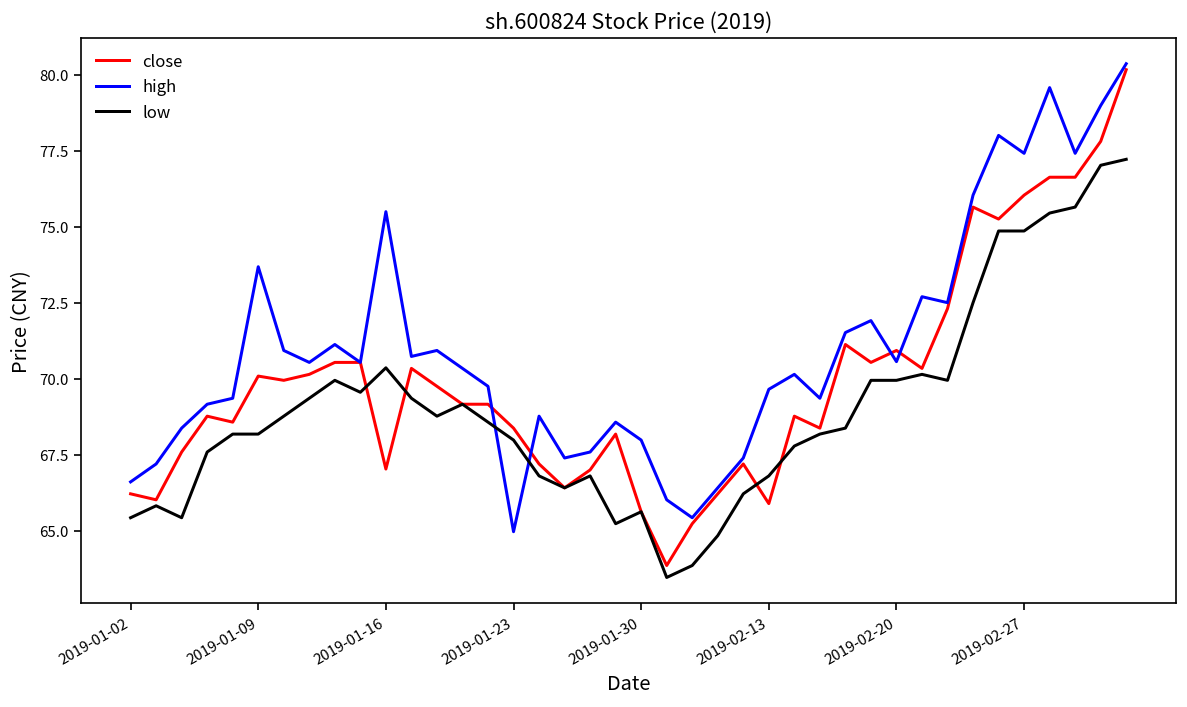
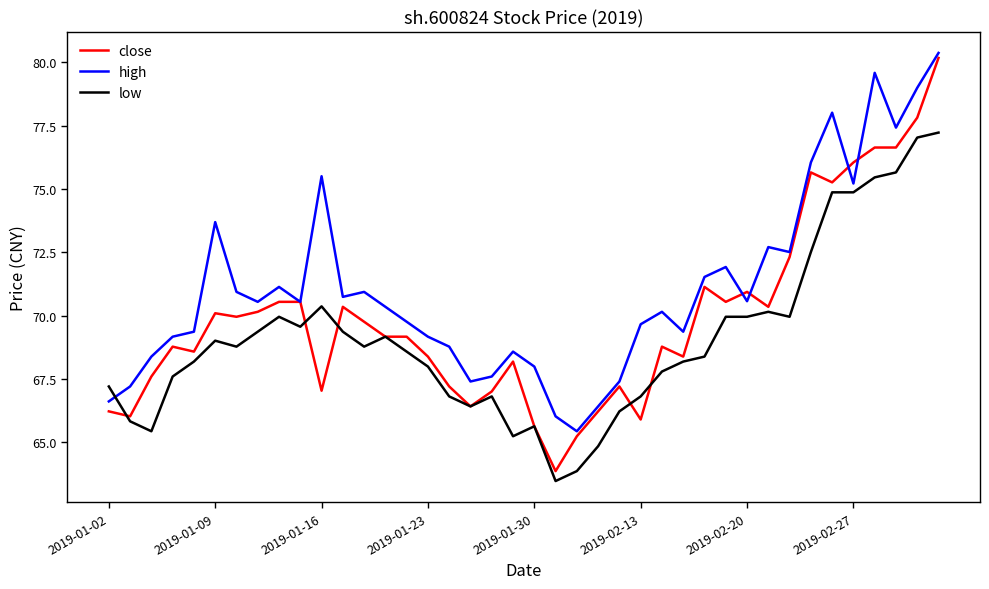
  {
    "close": {
      "2019-01-02": 66.2,
      "2019-01-09": 70.1,
      "2019-01-16": 67.0,
      "2019-01-23": 68.4,
      "2019-02-13": 65.9,
      "2019-02-20": 70.9,
      "2019-02-27": 76.0
    },
    "high": {
      "2019-01-02": 66.6,
      "2019-01-09": 73.7,
      "2019-01-16": 75.5,
-     "2019-01-23": 65.0,
+     "2019-01-23": 69.2,
      "2019-01-30": 68.0,
      "2019-02-13": 69.7,
      "2019-02-20": 70.6,
-     "2019-02-27": 77.4
+     "2019-02-27": 75.2
    },
    "low": {
-     "2019-01-02": 65.4,
-     "2019-01-09": 68.2,
+     "2019-01-02": 67.2,
+     "2019-01-09": 69.0,
      "2019-01-16": 70.4,
      "2019-01-23": 68.0,
      "2019-02-13": 66.8,
      "2019-02-20": 70.0,
      "2019-02-27": 74.9
    }
  }
